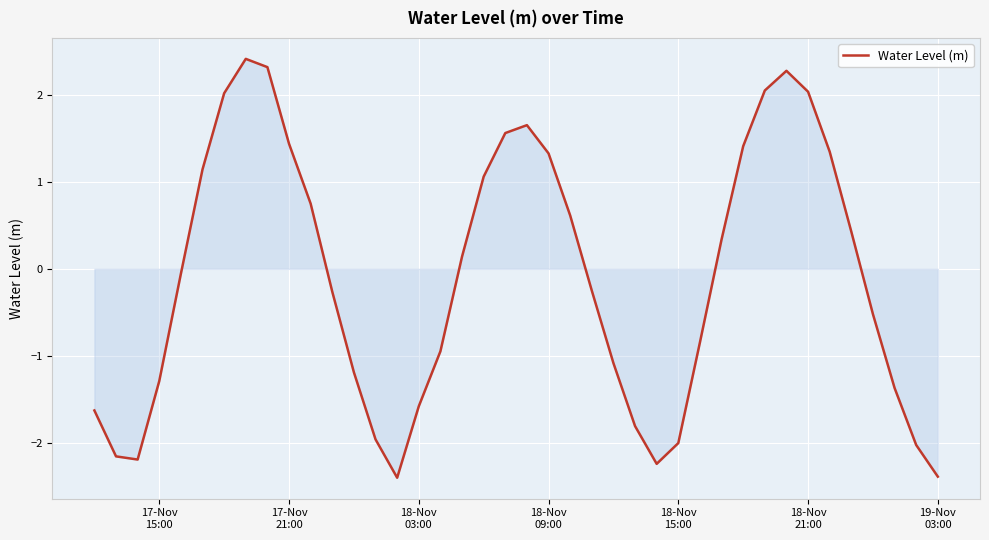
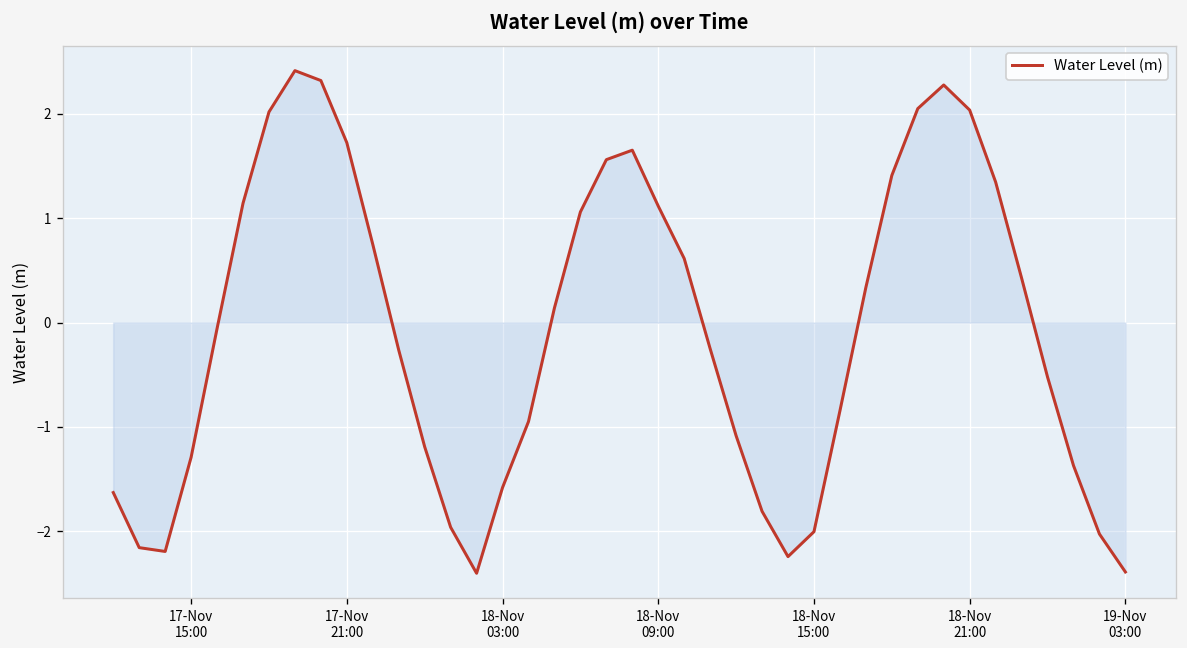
  {
    "Water Level (m)": {
      "17-Nov 15:00": -1.3,
-     "17-Nov 21:00": 1.4,
+     "17-Nov 21:00": 1.7,
      "18-Nov 03:00": -1.6,
-     "18-Nov 09:00": 1.3,
+     "18-Nov 09:00": 1.1,
      "18-Nov 15:00": -2.0,
      "19-Nov 03:00": -2.4
    }
  }
